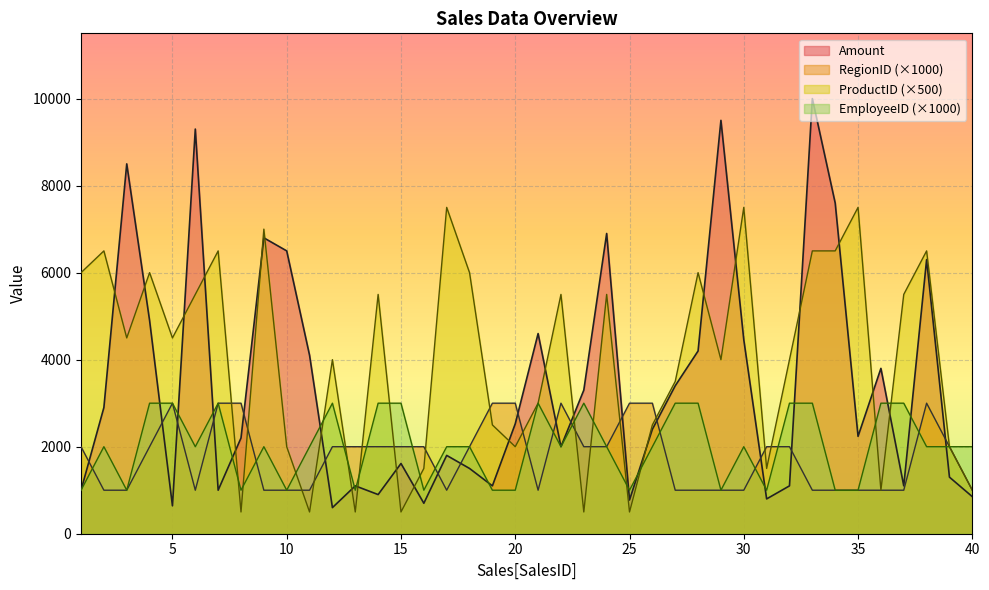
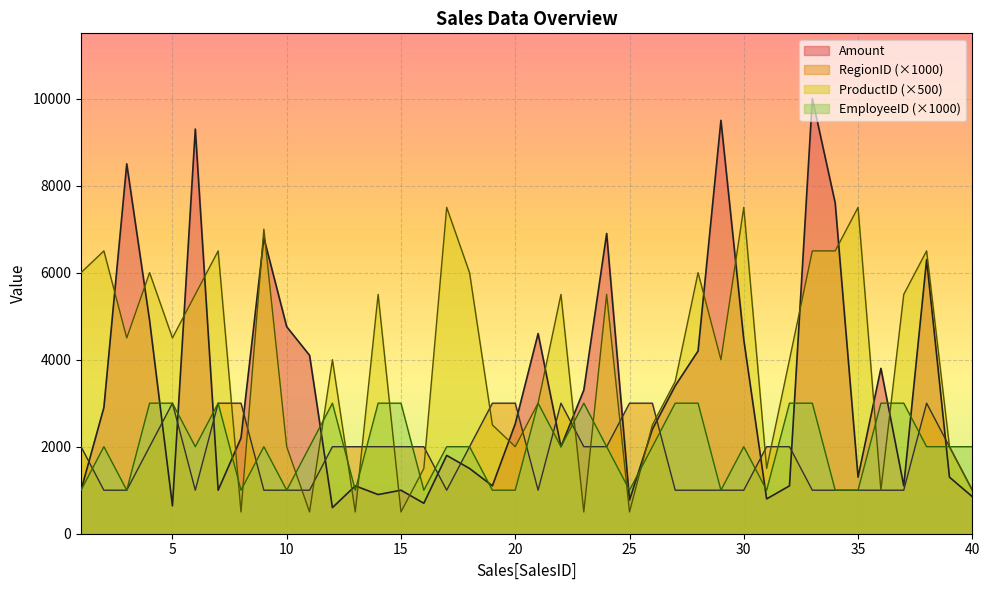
  {
    "Amount": {
      "5": 600,
-     "10": 6500,
-     "15": 1600,
+     "10": 4800,
+     "15": 1000,
      "20": 2500,
      "25": 800,
      "30": 4500,
-     "35": 2200,
+     "35": 1300,
      "40": 900
    },
    "EmployeeID (×1000)": {
      "15": 3000,
      "20": 1000,
      "25": 1000,
      "30": 2000,
      "40": 2000
    }
  }
